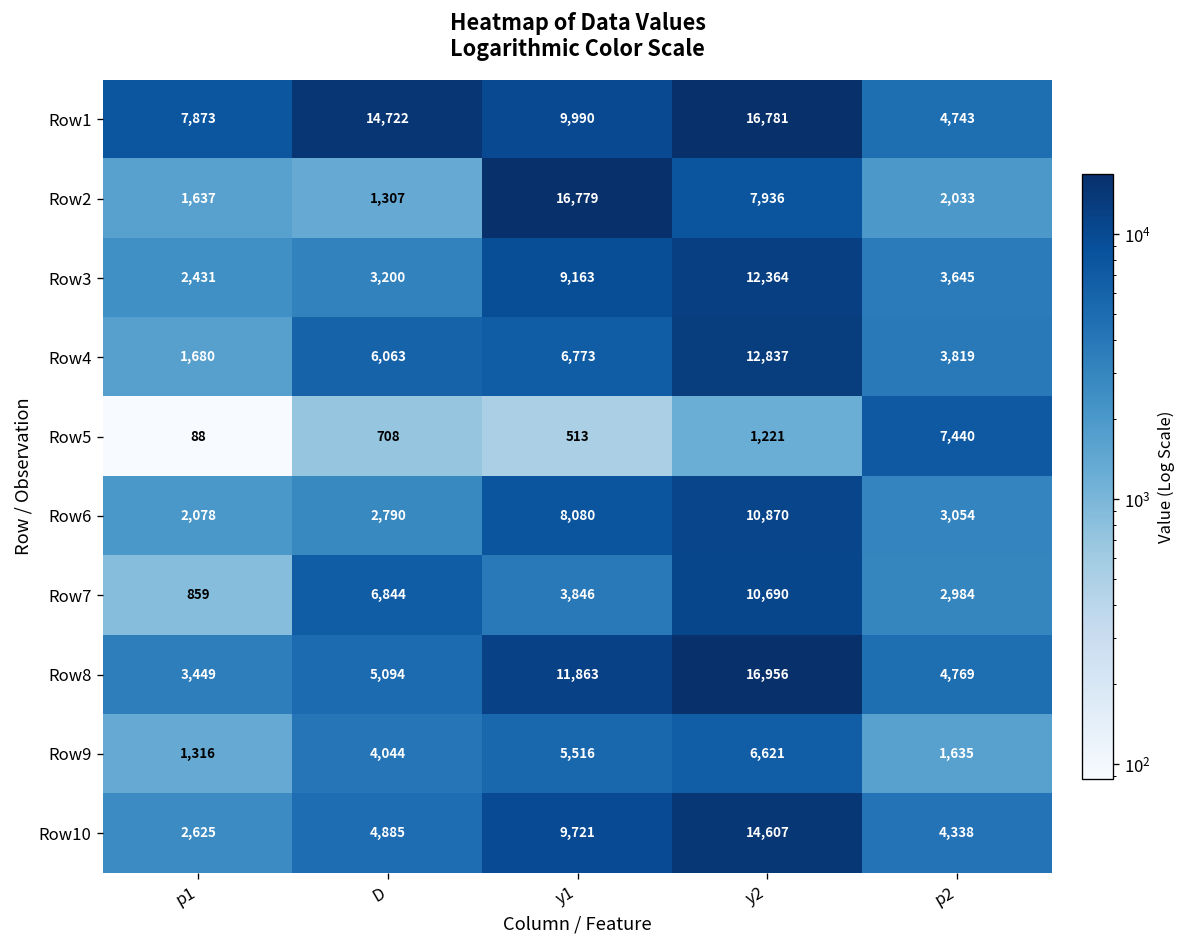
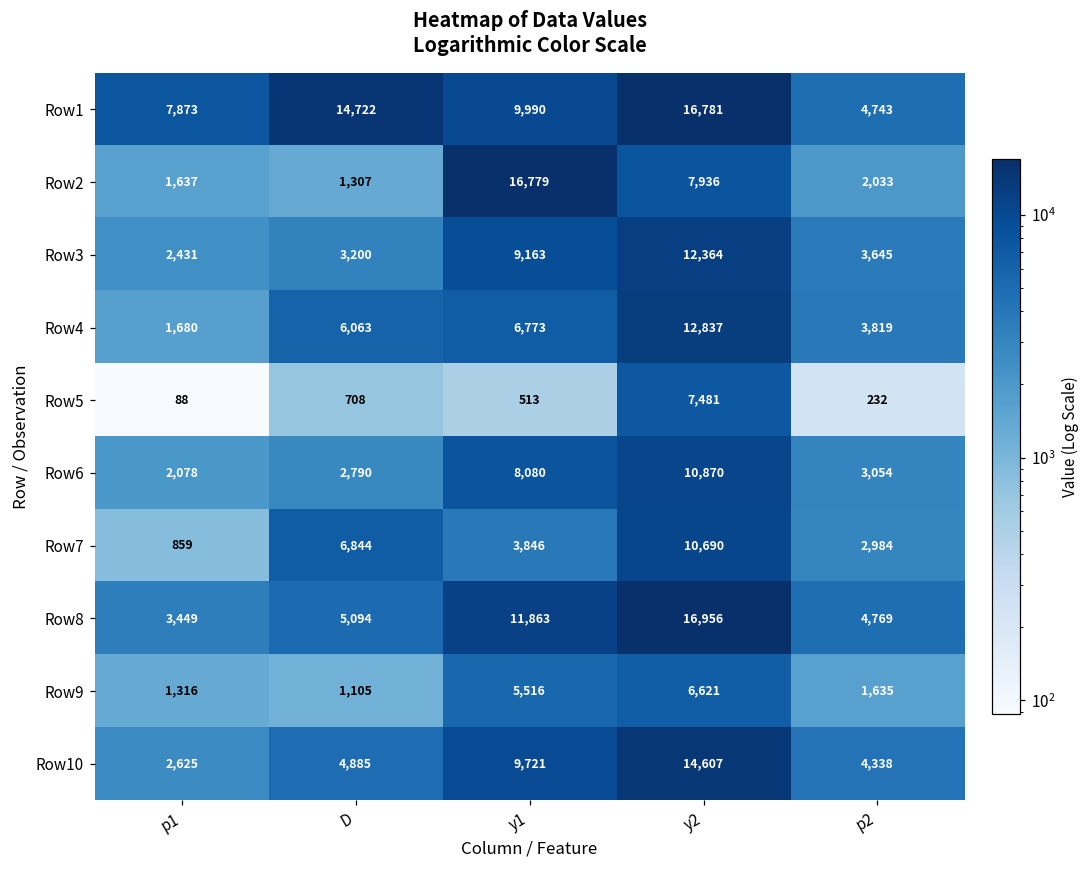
  {
    "Row1": {
      "p1": "7,873",
      "D": "14,722",
      "y1": "9,990",
      "y2": "16,781",
      "p2": "4,743"
    },
    "Row2": {
      "p1": "1,637",
      "D": "1,307",
      "y1": "16,779",
      "y2": "7,936",
      "p2": "2,033"
    },
    "Row3": {
      "p1": "2,431",
      "D": "3,200",
      "y1": "9,163",
      "y2": "12,364",
      "p2": "3,645"
    },
    "Row4": {
      "p1": "1,680",
      "D": "6,063",
      "y1": "6,773",
      "y2": "12,837",
      "p2": "3,819"
    },
    "Row5": {
      "p1": "88",
      "D": "708",
      "y1": "513",
-     "y2": "1,221",
-     "p2": "7,440"
+     "y2": "7,481",
+     "p2": "232"
    },
    "Row6": {
      "p1": "2,078",
      "D": "2,790",
      "y1": "8,080",
      "y2": "10,870",
      "p2": "3,054"
    },
    "Row7": {
      "p1": "859",
      "D": "6,844",
      "y1": "3,846",
      "y2": "10,690",
      "p2": "2,984"
    },
    "Row8": {
      "p1": "3,449",
      "D": "5,094",
      "y1": "11,863",
      "y2": "16,956",
      "p2": "4,769"
    },
    "Row9": {
      "p1": "1,316",
-     "D": "4,044",
+     "D": "1,105",
      "y1": "5,516",
      "y2": "6,621",
      "p2": "1,635"
    },
    "Row10": {
      "p1": "2,625",
      "D": "4,885",
      "y1": "9,721",
      "y2": "14,607",
      "p2": "4,338"
    }
  }
